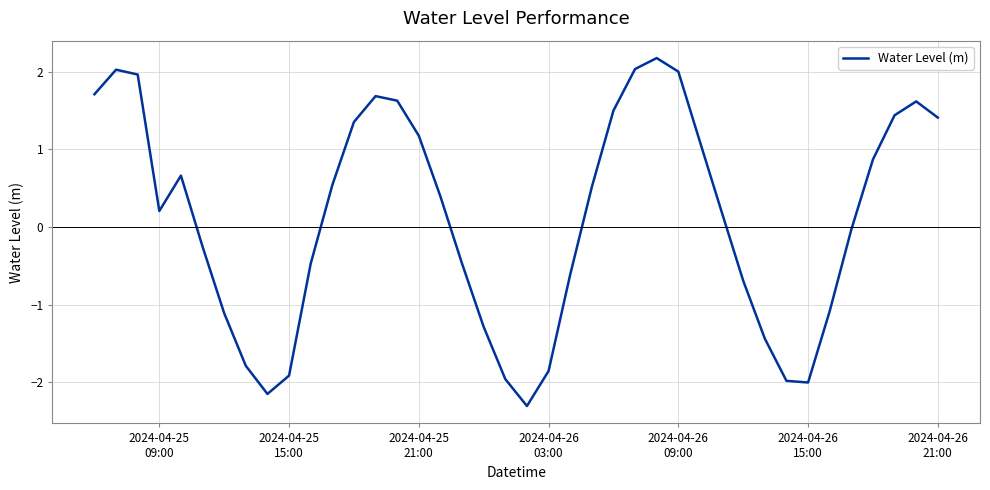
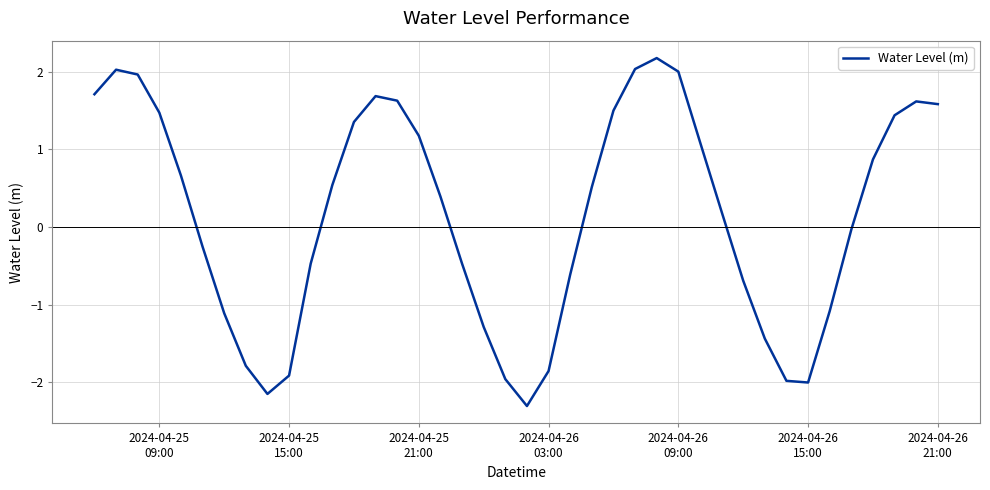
  {
-   "2024-04-25 09:00": 0.2,
+   "2024-04-25 09:00": 1.5,
    "2024-04-25 15:00": -1.9,
    "2024-04-25 21:00": 1.2,
    "2024-04-26 03:00": -1.9,
    "2024-04-26 09:00": 2.0,
    "2024-04-26 15:00": -2.0,
-   "2024-04-26 21:00": 1.4
+   "2024-04-26 21:00": 1.6
  }
